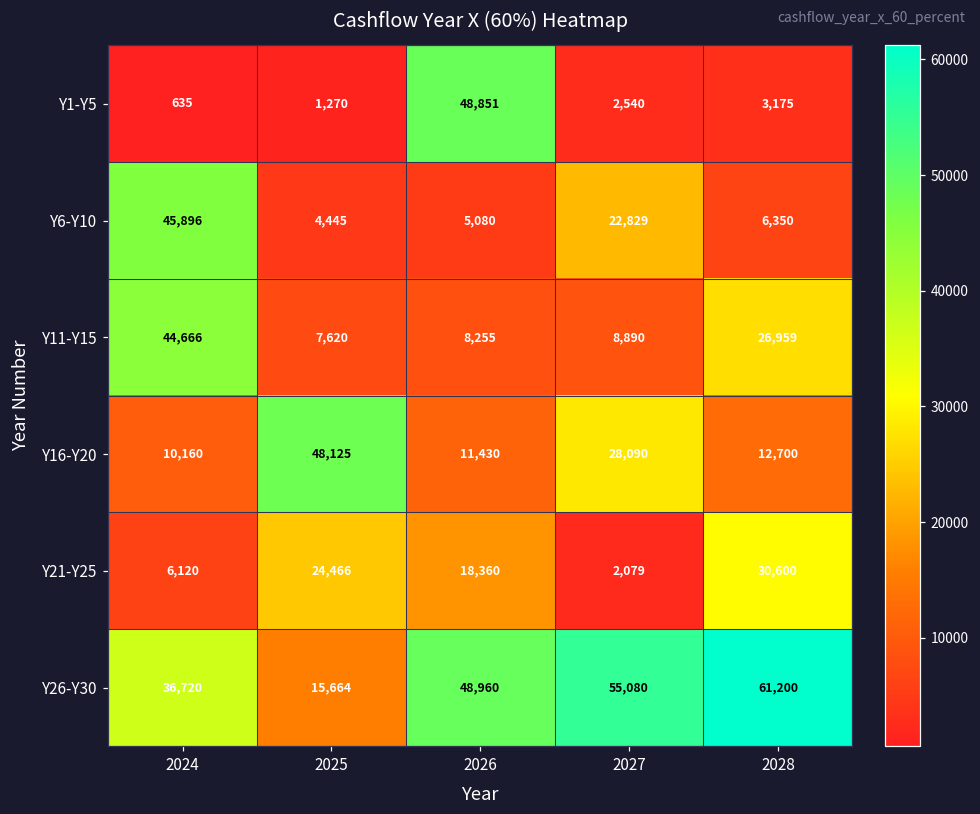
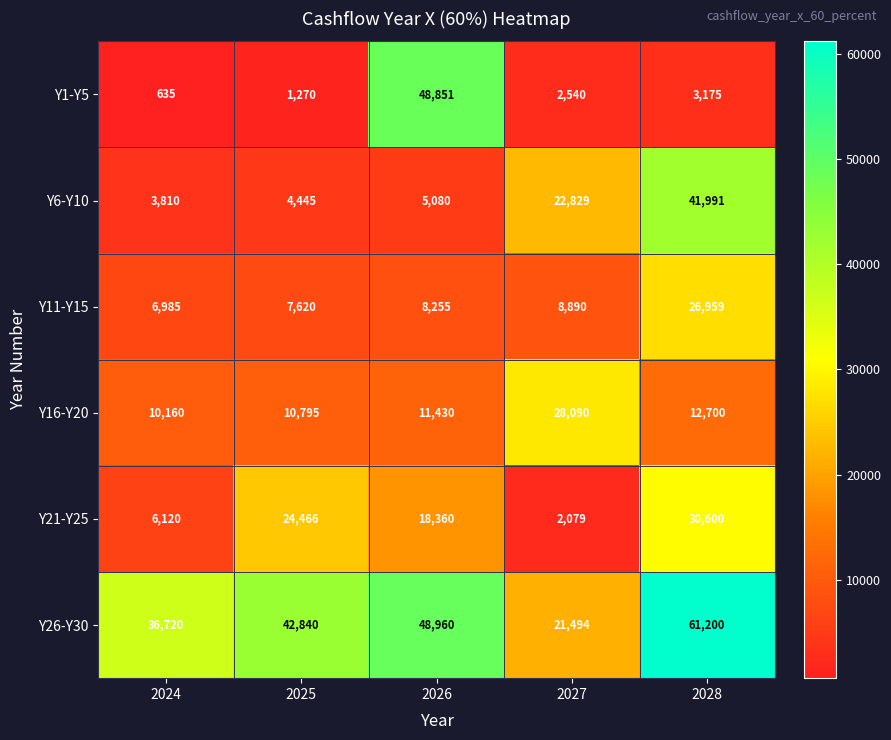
  {
    "Y1-Y5": {
      "2024": "635",
      "2025": "1,270",
      "2026": "48,851",
      "2027": "2,540",
      "2028": "3,175"
    },
    "Y6-Y10": {
-     "2024": "45,896",
+     "2024": "3,810",
      "2025": "4,445",
      "2026": "5,080",
      "2027": "22,829",
-     "2028": "6,350"
+     "2028": "41,991"
    },
    "Y11-Y15": {
-     "2024": "44,666",
+     "2024": "6,985",
      "2025": "7,620",
      "2026": "8,255",
      "2027": "8,890",
      "2028": "26,959"
    },
    "Y16-Y20": {
      "2024": "10,160",
-     "2025": "48,125",
+     "2025": "10,795",
      "2026": "11,430",
      "2027": "28,090",
      "2028": "12,700"
    },
    "Y21-Y25": {
      "2024": "6,120",
      "2025": "24,466",
      "2026": "18,360",
      "2027": "2,079",
      "2028": "30,600"
    },
    "Y26-Y30": {
      "2024": "36,720",
-     "2025": "15,664",
+     "2025": "42,840",
      "2026": "48,960",
-     "2027": "55,080",
+     "2027": "21,494",
      "2028": "61,200"
    }
  }
